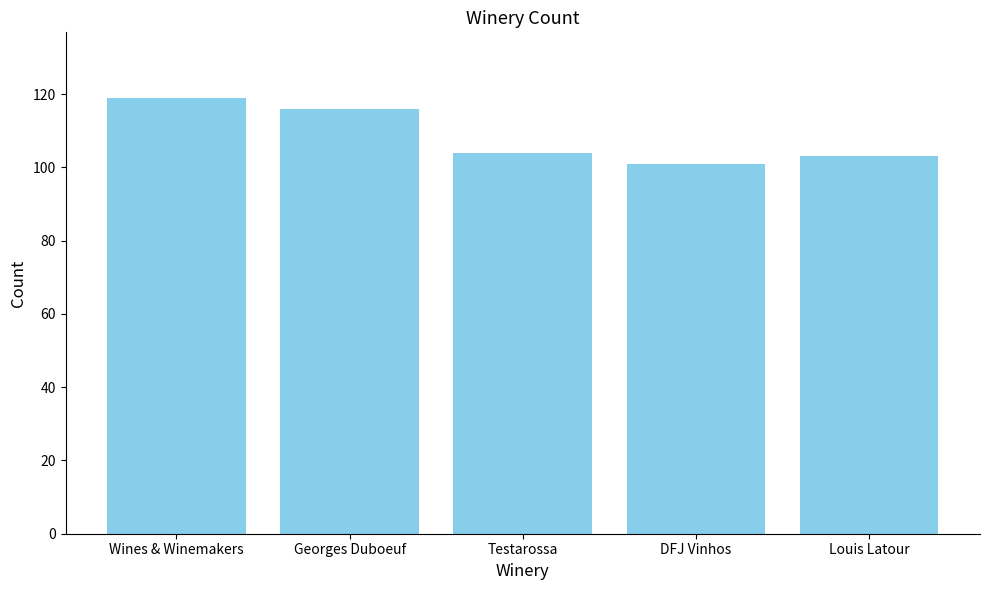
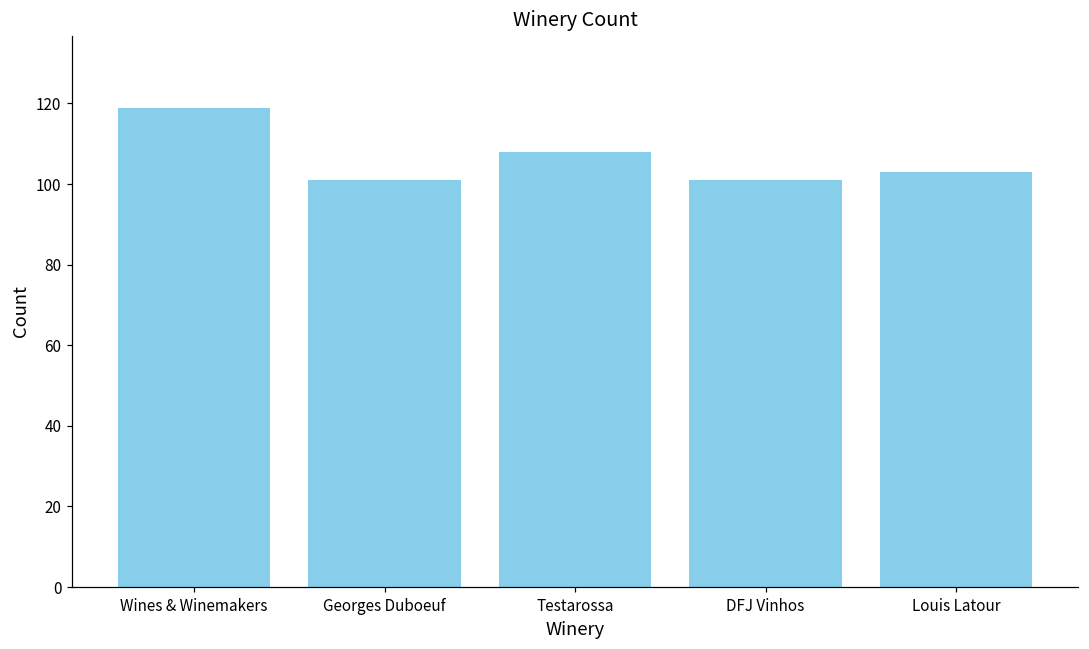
  {
    "Wines & Winemakers": 119,
-   "Georges Duboeuf": 116,
-   "Testarossa": 104,
+   "Georges Duboeuf": 101,
+   "Testarossa": 108,
    "DFJ Vinhos": 101,
    "Louis Latour": 103
  }
